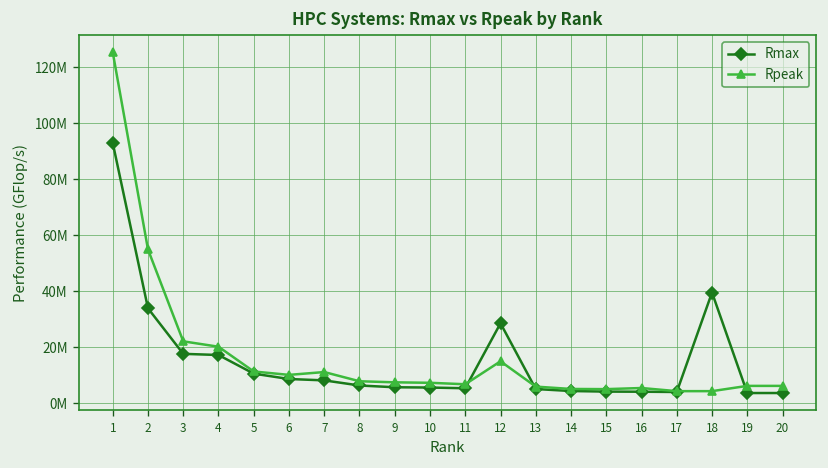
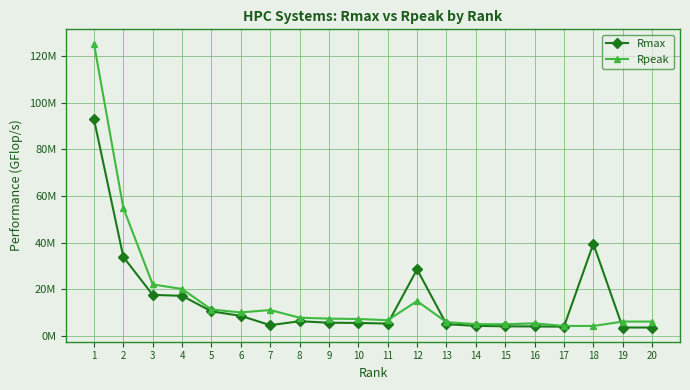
  {
    "Rmax": {
      "1": 93000000,
      "2": 34000000,
      "3": 18000000,
      "4": 17000000,
      "6": 9000000,
-     "7": 8000000,
+     "7": 5000000,
      "8": 6000000,
      "9": 6000000,
      "10": 6000000,
      "11": 5000000,
      "12": 29000000,
      "16": 4000000,
      "18": 40000000,
      "19": 4000000,
      "20": 4000000
    },
    "Rpeak": {
      "1": 125000000,
      "2": 55000000,
      "3": 22000000,
      "4": 20000000,
      "6": 10000000,
      "7": 11000000,
      "8": 8000000,
      "9": 7000000,
      "10": 7000000,
      "11": 7000000,
      "12": 15000000,
      "16": 5000000,
      "18": 4000000,
      "19": 6000000,
      "20": 6000000
    }
  }
